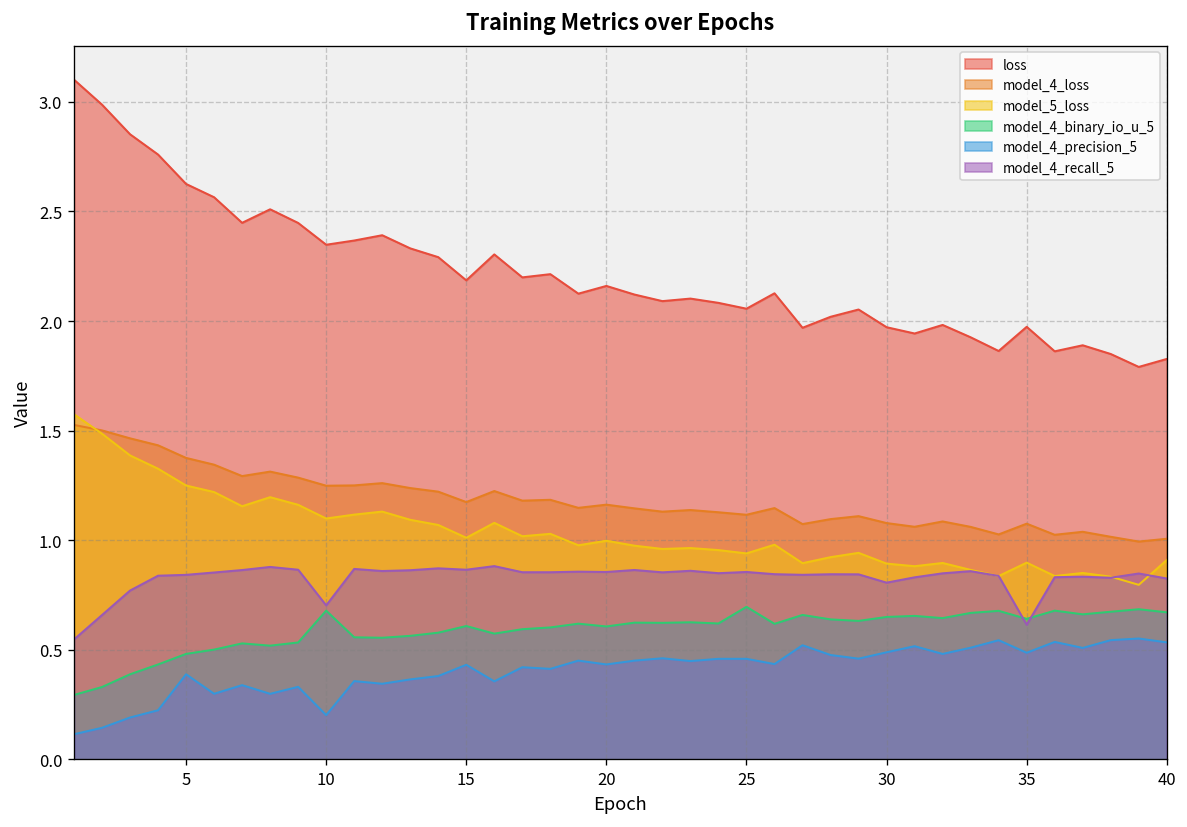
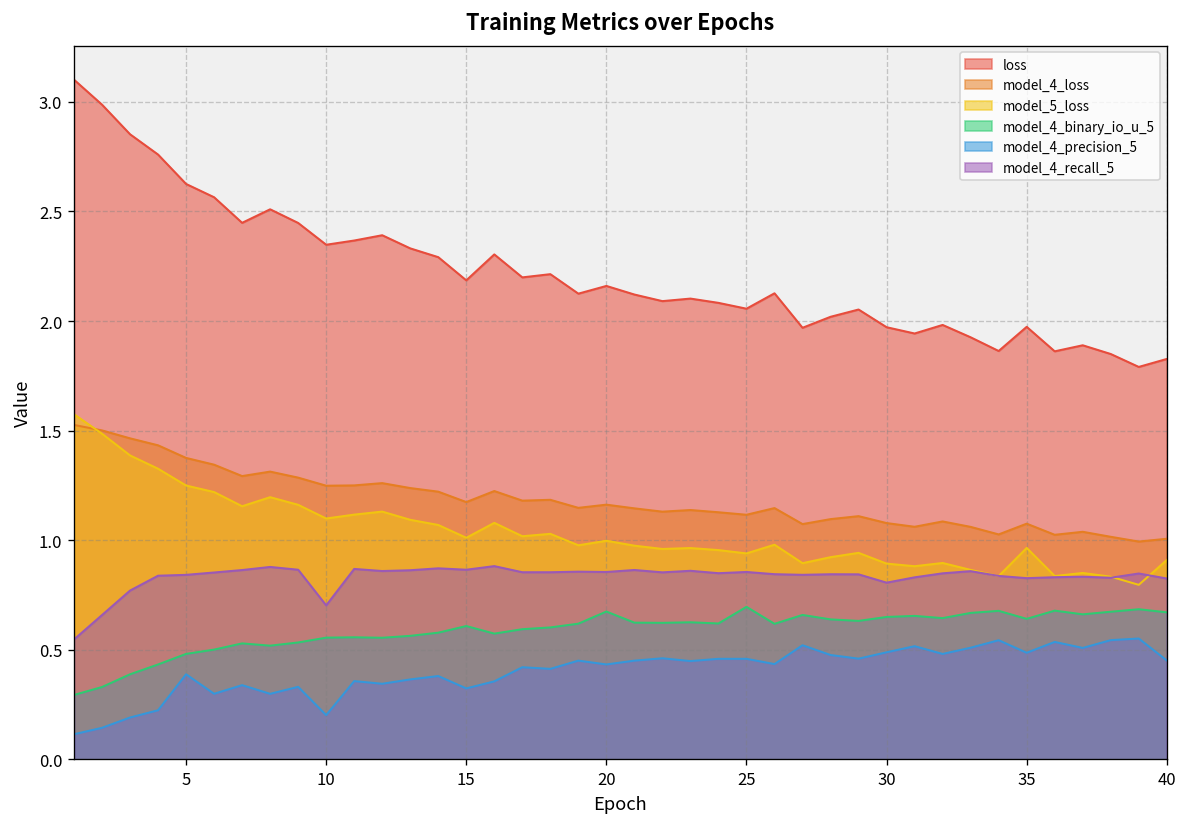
  {
    "model_5_loss": {
      "5": 1.25,
      "10": 1.10,
      "15": 1.01,
      "20": 1.00,
      "25": 0.94,
      "30": 0.89,
-     "35": 0.90,
+     "35": 0.97,
      "40": 0.91
    },
    "model_4_binary_io_u_5": {
      "5": 0.48,
-     "10": 0.68,
+     "10": 0.56,
      "15": 0.61,
-     "20": 0.61,
+     "20": 0.67,
      "25": 0.70,
      "30": 0.65,
      "35": 0.64,
      "40": 0.67
    },
    "model_4_precision_5": {
      "5": 0.39,
      "10": 0.20,
-     "15": 0.43,
+     "15": 0.32,
      "20": 0.43,
      "25": 0.46,
      "30": 0.49,
      "35": 0.49,
-     "40": 0.53
+     "40": 0.45
    },
    "model_4_recall_5": {
      "5": 0.84,
      "10": 0.70,
      "15": 0.87,
      "20": 0.86,
      "25": 0.86,
      "30": 0.81,
-     "35": 0.61,
+     "35": 0.83,
      "40": 0.83
    }
  }
